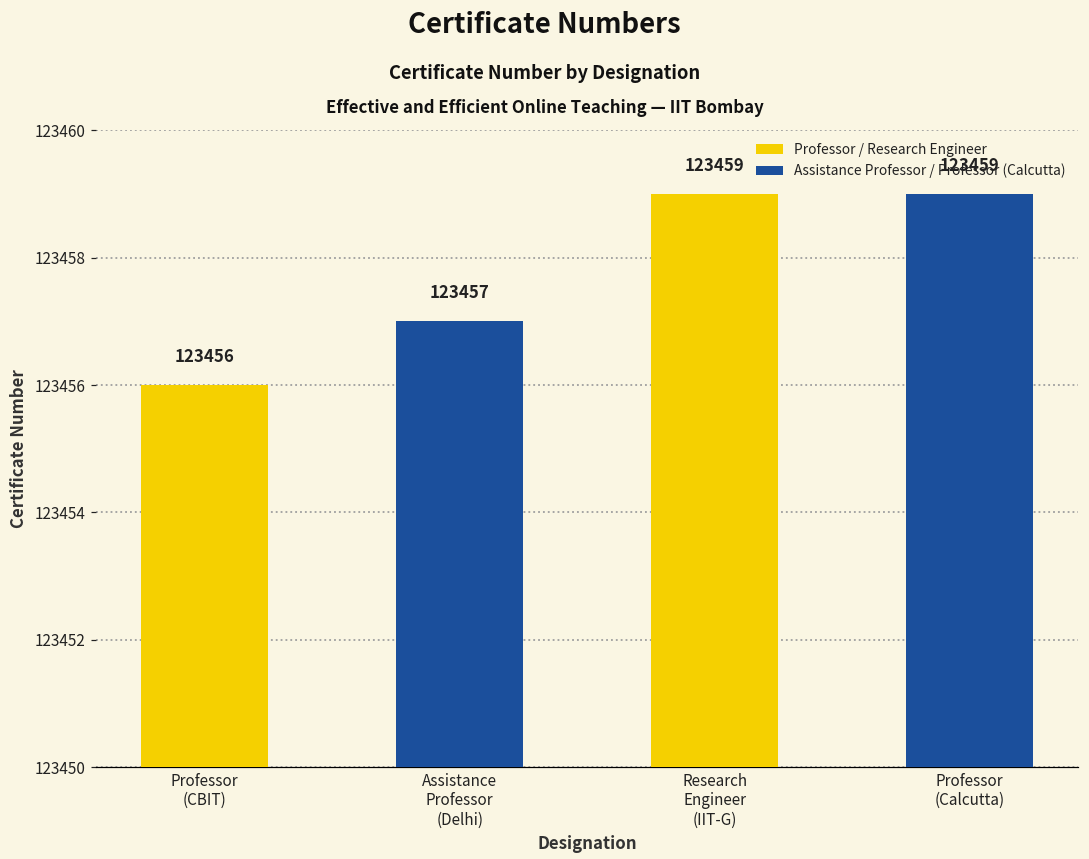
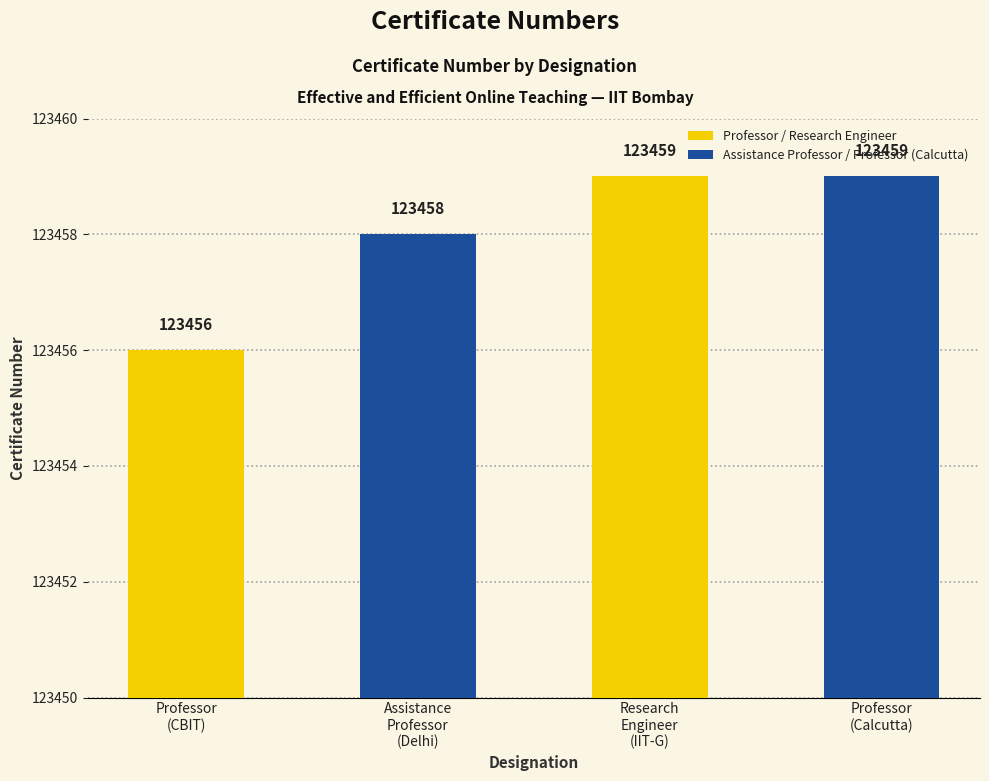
  {
    "Professor (CBIT)": 123456,
-   "Assistance Professor (Delhi)": 123457,
+   "Assistance Professor (Delhi)": 123458,
    "Research Engineer (IIT-G)": 123459,
    "Professor (Calcutta)": 123459
  }
